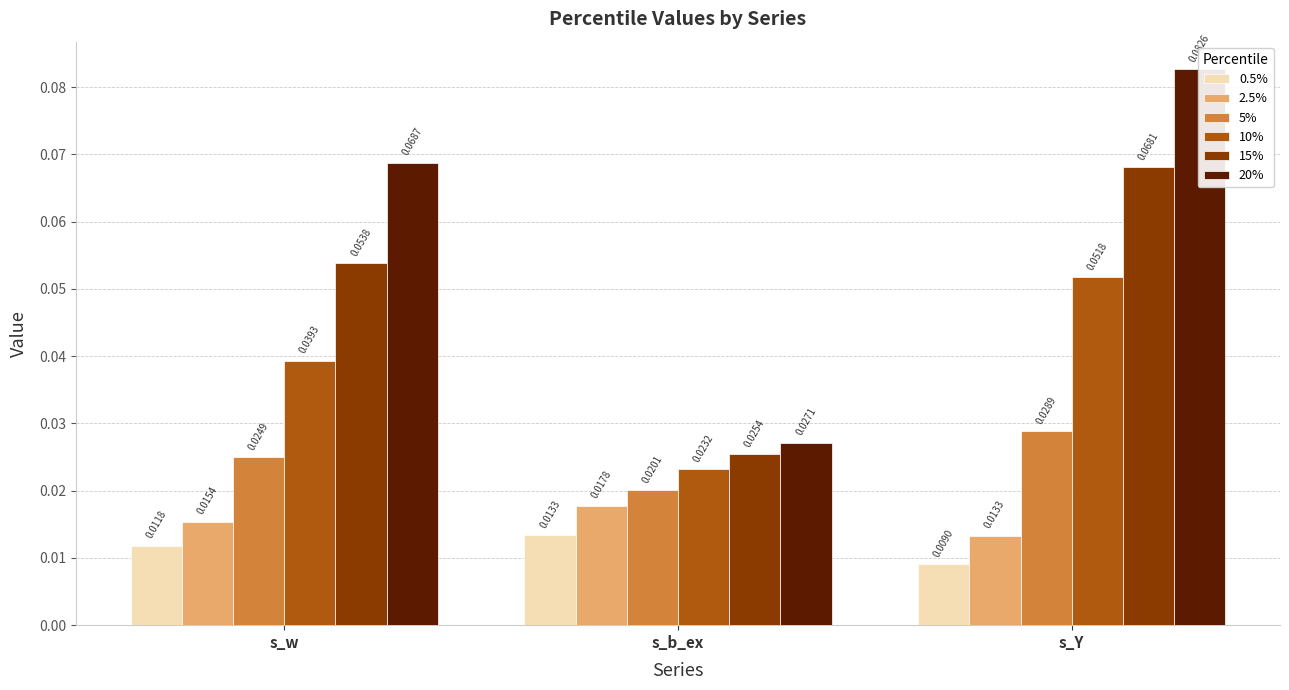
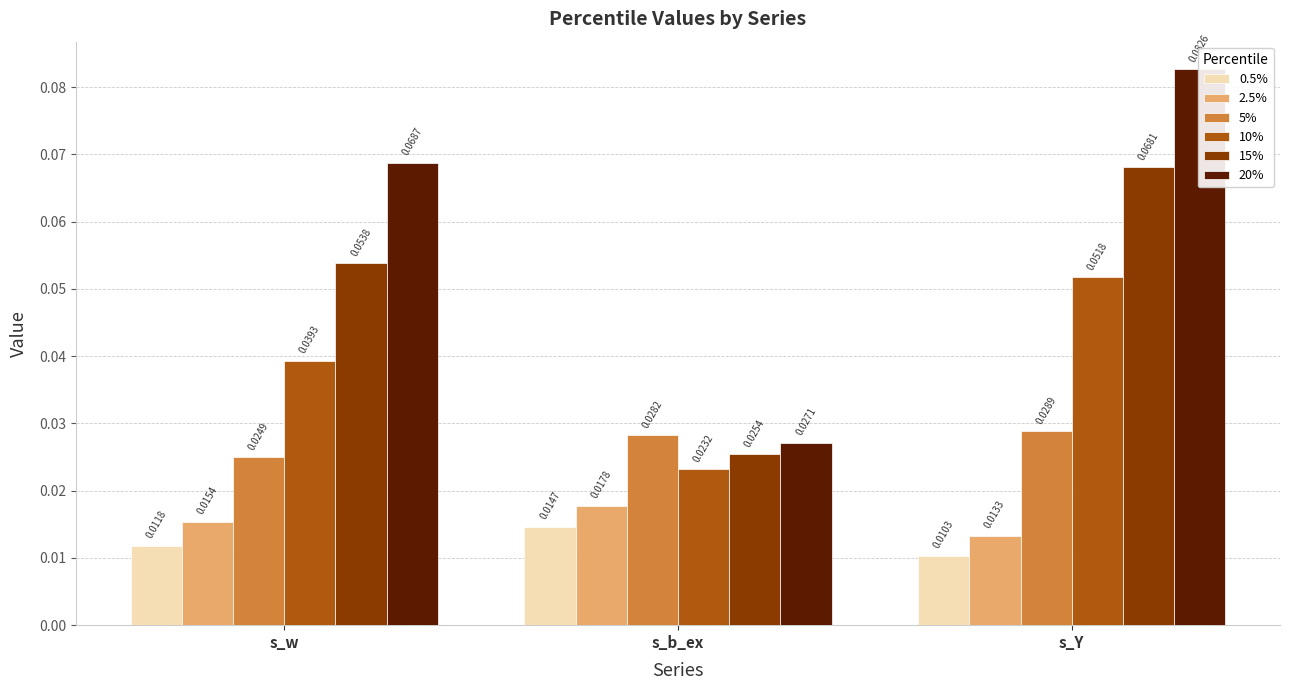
  {
    "0.5%": {
      "s_w": 0.0118,
-     "s_b_ex": 0.0133,
-     "s_Y": 0.0090
+     "s_b_ex": 0.0147,
+     "s_Y": 0.0103
    },
    "2.5%": {
      "s_w": 0.0154,
      "s_b_ex": 0.0178,
      "s_Y": 0.0133
    },
    "5%": {
      "s_w": 0.0249,
-     "s_b_ex": 0.0201,
+     "s_b_ex": 0.0282,
      "s_Y": 0.0289
    }
  }
